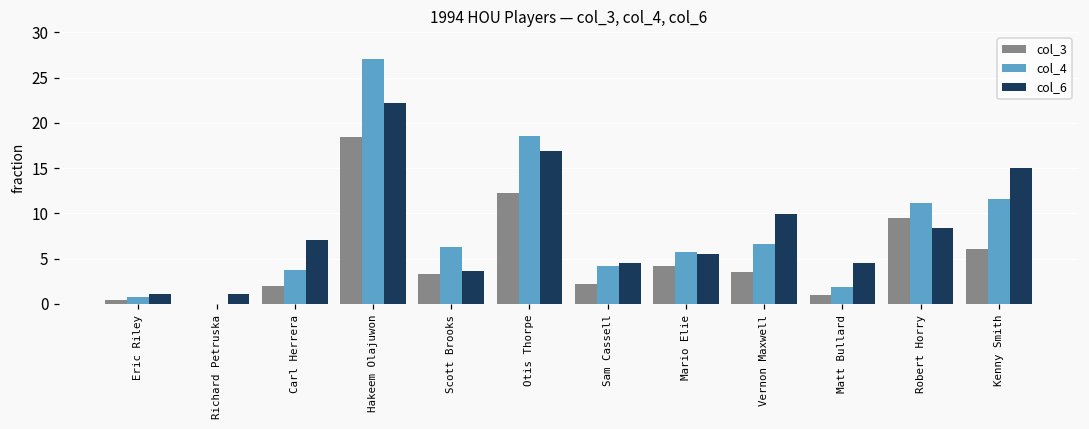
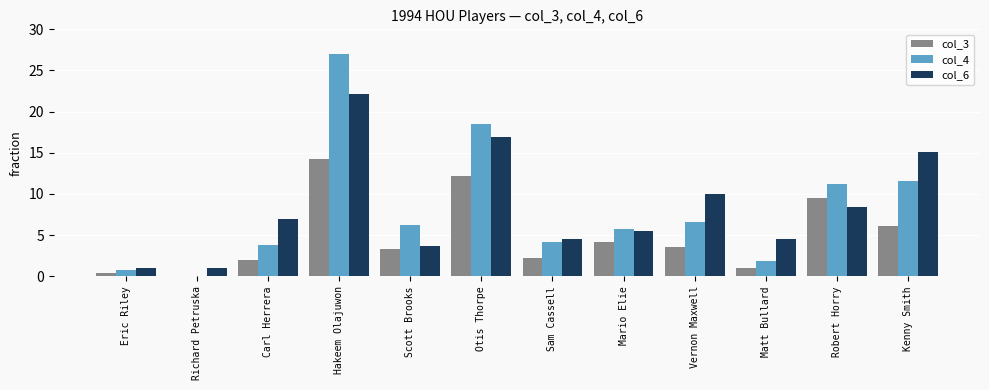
  {
    "col_3": {
      "Eric Riley": 0,
      "Richard Petruska": 0,
      "Carl Herrera": 2,
-     "Hakeem Olajuwon": 18,
+     "Hakeem Olajuwon": 14,
      "Scott Brooks": 3,
      "Otis Thorpe": 12,
      "Sam Cassell": 2,
      "Mario Elie": 4,
      "Vernon Maxwell": 4,
      "Matt Bullard": 1,
      "Robert Horry": 10,
      "Kenny Smith": 6
    },
    "col_4": {
      "Eric Riley": 1,
      "Richard Petruska": 0,
      "Carl Herrera": 4,
      "Hakeem Olajuwon": 27,
      "Scott Brooks": 6,
      "Otis Thorpe": 19,
      "Sam Cassell": 4,
      "Mario Elie": 6,
      "Vernon Maxwell": 7,
      "Matt Bullard": 2,
      "Robert Horry": 11,
      "Kenny Smith": 12
    },
    "col_6": {
      "Eric Riley": 1,
      "Richard Petruska": 1,
      "Carl Herrera": 7,
      "Hakeem Olajuwon": 22,
      "Scott Brooks": 4,
      "Otis Thorpe": 17,
      "Sam Cassell": 5,
      "Mario Elie": 6,
      "Vernon Maxwell": 10,
      "Matt Bullard": 5,
      "Robert Horry": 8,
      "Kenny Smith": 15
    }
  }
